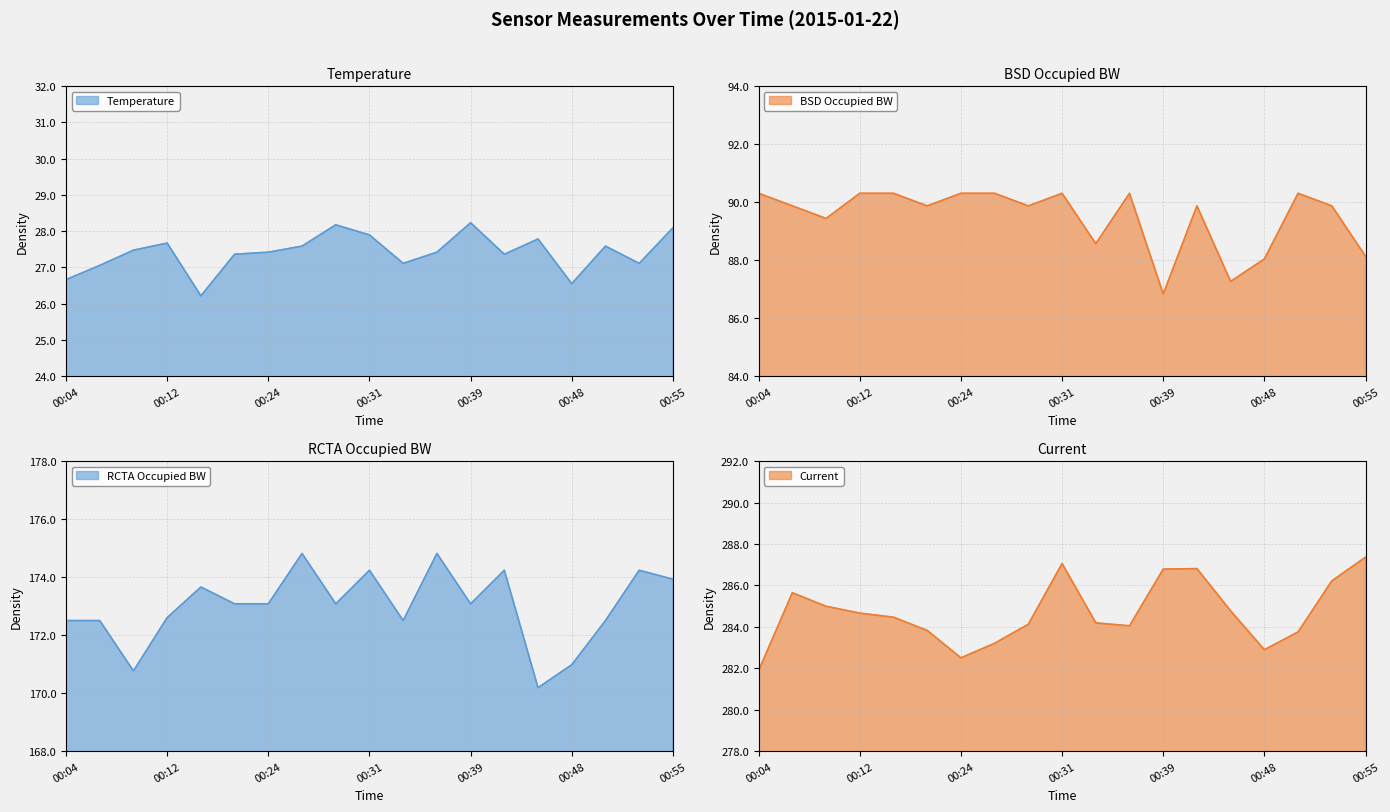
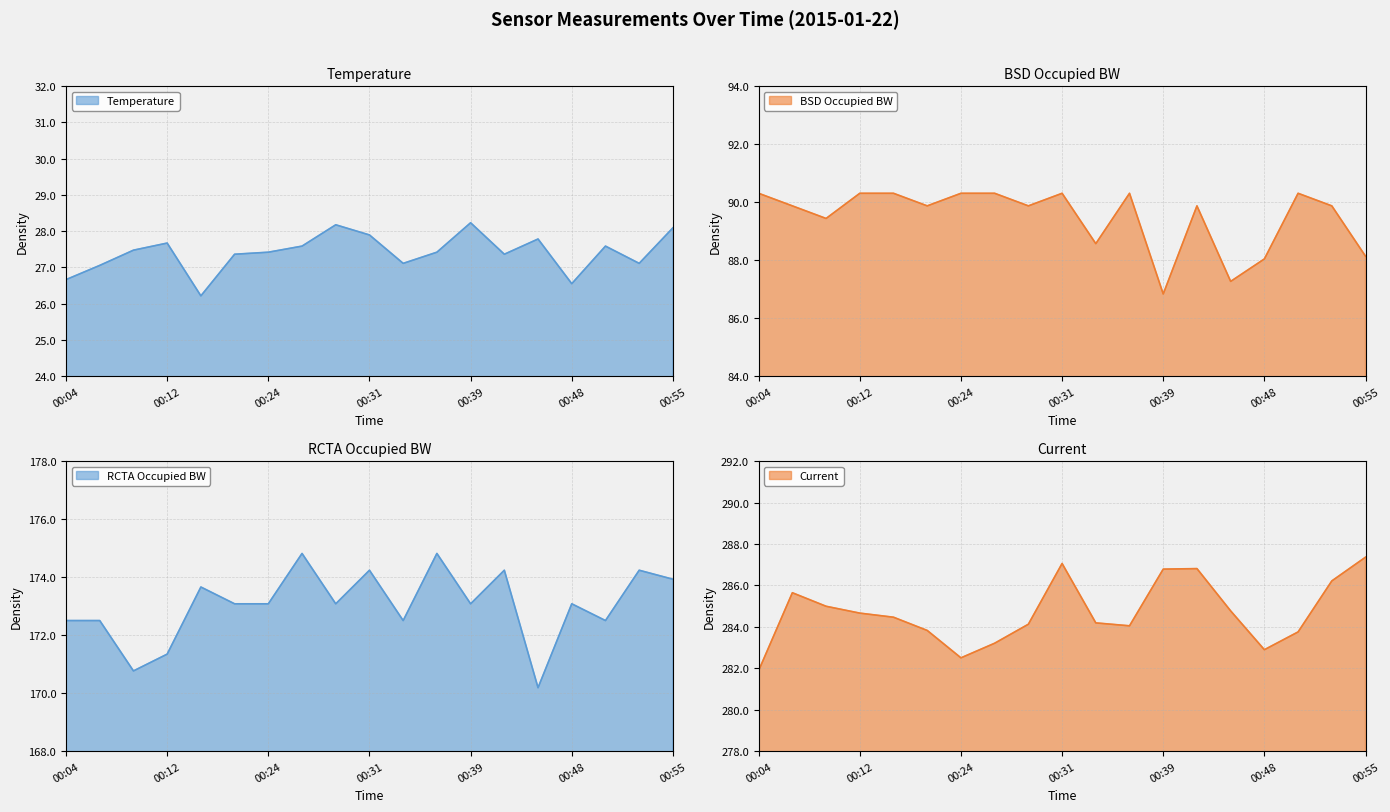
  {
    "Temperature": {
      "00:04": 26.7,
      "00:12": 27.7,
      "00:24": 27.4,
      "00:31": 27.9,
      "00:39": 28.2,
      "00:48": 26.5,
      "00:55": 28.1
    },
    "BSD Occupied BW": {
      "00:04": 90.3,
      "00:12": 90.3,
      "00:24": 90.3,
      "00:31": 90.3,
      "00:39": 86.8,
      "00:48": 88.0,
      "00:55": 88.1
    },
    "RCTA Occupied BW": {
      "00:04": 172.5,
-     "00:12": 172.6,
+     "00:12": 171.3,
      "00:24": 173.1,
      "00:31": 174.2,
      "00:39": 173.1,
-     "00:48": 171.0,
+     "00:48": 173.1,
      "00:55": 173.9
    },
    "Current": {
      "00:04": 281.9,
      "00:12": 284.7,
      "00:24": 282.5,
      "00:31": 287.1,
      "00:39": 286.8,
      "00:48": 282.9,
      "00:55": 287.4
    }
  }
